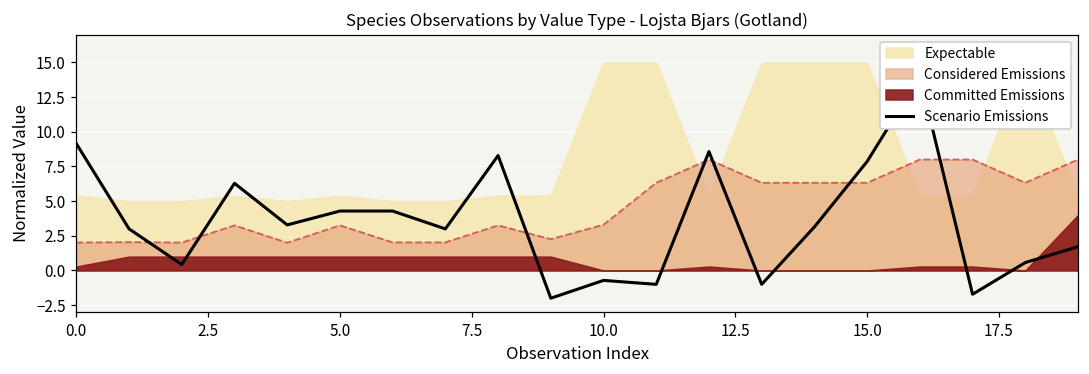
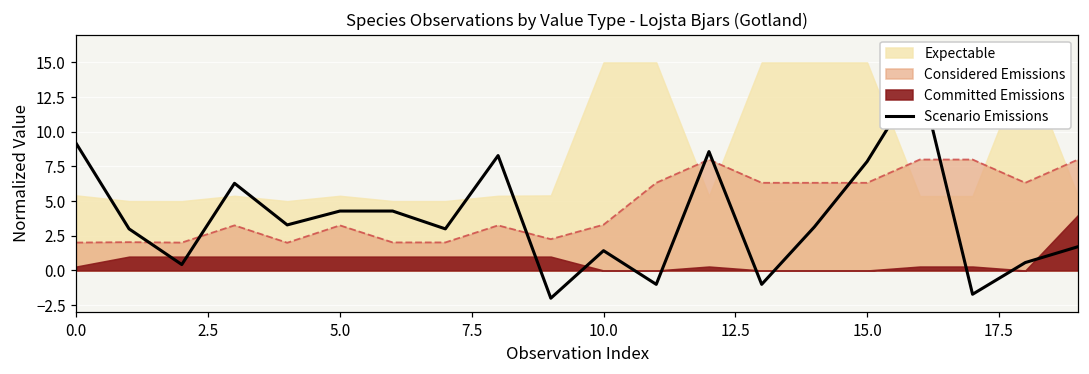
  {
    "Considered Emissions": {
      "0.0": 2.0,
      "5.0": 3.3,
      "10.0": 3.3,
      "15.0": 6.3
    },
    "Expectable": {
      "0.0": 5.4,
      "5.0": 5.4,
      "10.0": 15.0,
      "15.0": 15.0
    },
    "Scenario Emissions": {
      "0.0": 9.1,
      "5.0": 4.3,
-     "10.0": -0.7,
+     "10.0": 1.4,
      "15.0": 7.9
    },
    "Committed Emissions": {
      "0.0": 0.3,
      "5.0": 1.0,
      "10.0": 0.0,
      "15.0": 0.0
    }
  }
